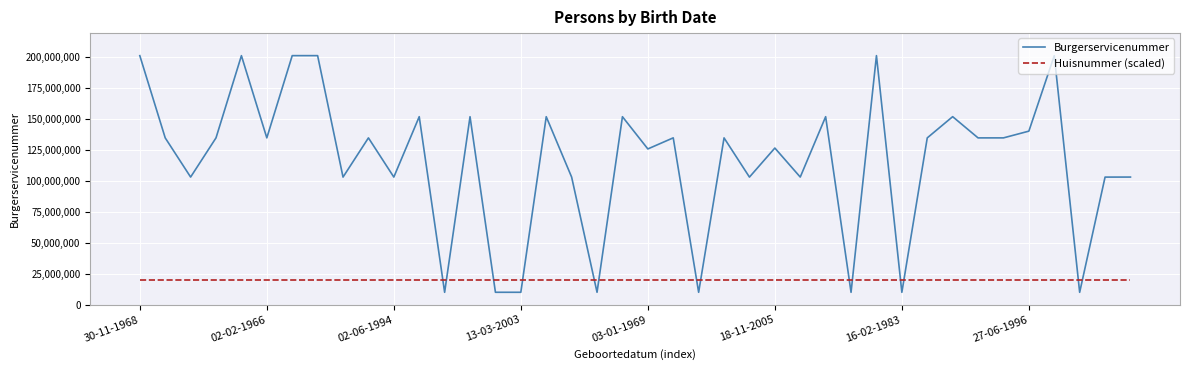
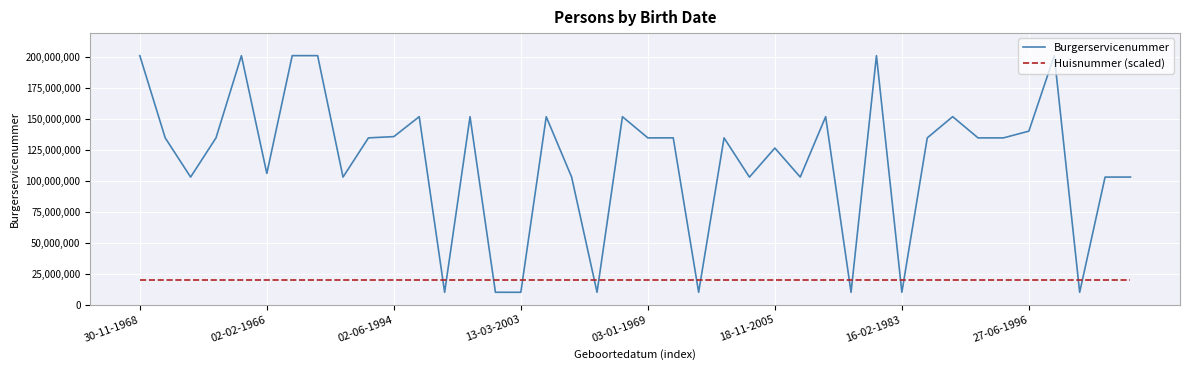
  {
    "Burgerservicenummer": {
      "30-11-1968": "201,000,000",
-     "02-02-1966": "135,000,000",
-     "02-06-1994": "103,000,000",
+     "02-02-1966": "106,000,000",
+     "02-06-1994": "136,000,000",
      "13-03-2003": "10,000,000",
-     "03-01-1969": "126,000,000",
+     "03-01-1969": "135,000,000",
      "18-11-2005": "127,000,000",
      "16-02-1983": "10,000,000",
      "27-06-1996": "140,000,000"
    },
    "Huisnummer (scaled)": {
      "30-11-1968": "20,000,000",
      "02-02-1966": "20,000,000",
      "02-06-1994": "20,000,000",
      "13-03-2003": "20,000,000",
      "03-01-1969": "20,000,000",
      "18-11-2005": "20,000,000",
      "16-02-1983": "20,000,000",
      "27-06-1996": "20,000,000"
    }
  }
